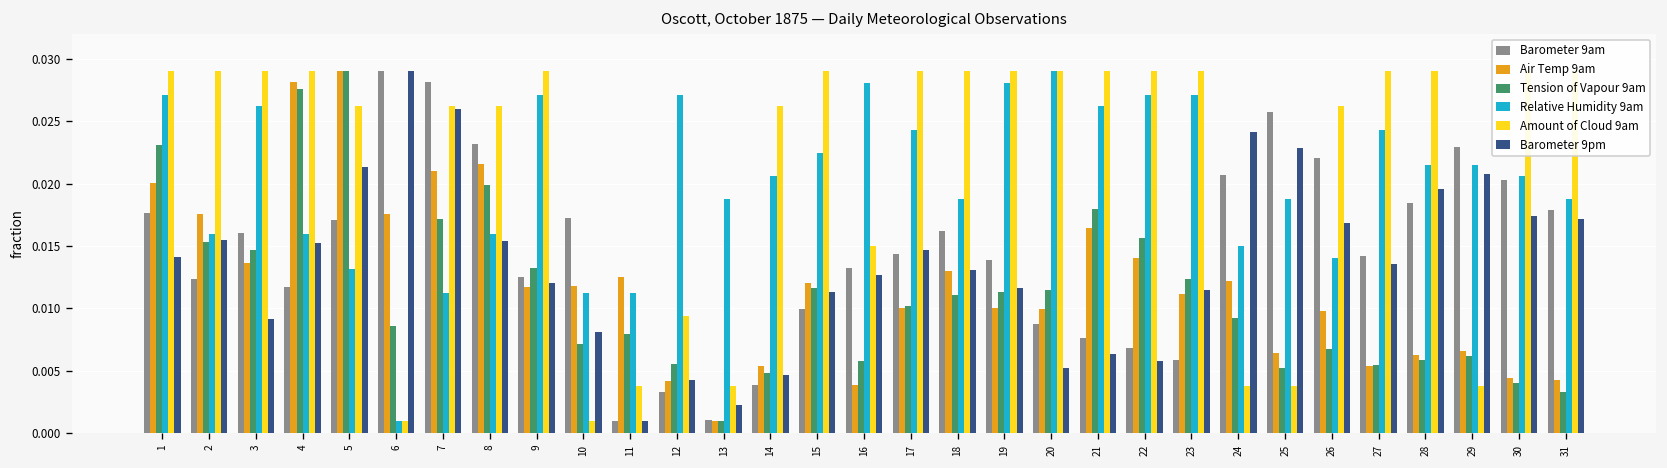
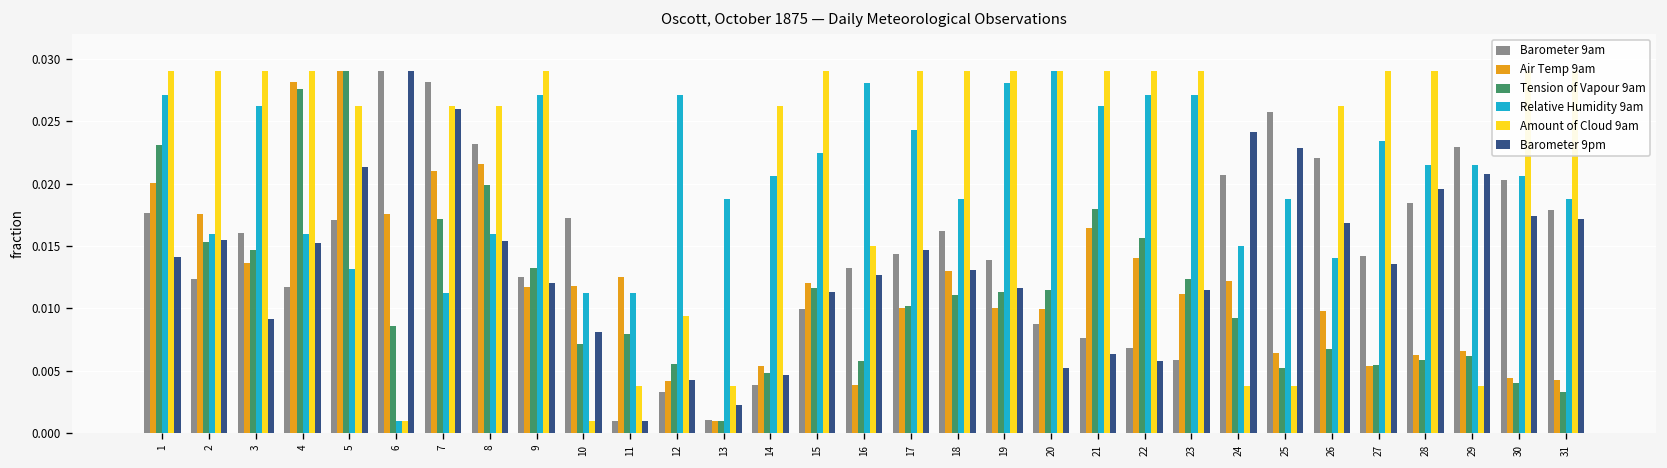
  {
    "Barometer 9am": {
      "1": 0.0176,
      "2": 0.0124,
      "3": 0.0161,
      "4": 0.0117,
      "5": 0.0171,
      "6": 0.0290,
      "7": 0.0282,
      "8": 0.0232,
      "9": 0.0125,
      "10": 0.0173,
      "11": 0.0010,
      "12": 0.0033,
      "13": 0.0011,
      "14": 0.0039,
      "15": 0.0099,
      "16": 0.0132,
      "17": 0.0143,
      "18": 0.0162,
      "19": 0.0138,
      "20": 0.0088,
      "21": 0.0076,
      "22": 0.0068,
      "23": 0.0059,
      "24": 0.0207,
      "25": 0.0257,
      "26": 0.0221,
      "27": 0.0142,
      "28": 0.0184,
      "29": 0.0229,
      "30": 0.0203,
      "31": 0.0179
    },
    "Air Temp 9am": {
      "1": 0.0201,
      "2": 0.0176,
      "3": 0.0136,
      "4": 0.0281,
      "5": 0.0290,
      "6": 0.0176,
      "7": 0.0210,
      "8": 0.0216,
      "9": 0.0117,
      "10": 0.0118,
      "11": 0.0125,
      "12": 0.0042,
      "13": 0.0010,
      "14": 0.0054,
      "15": 0.0120,
      "16": 0.0038,
      "17": 0.0100,
      "18": 0.0130,
      "19": 0.0100,
      "20": 0.0099,
      "21": 0.0165,
      "22": 0.0141,
      "23": 0.0111,
      "24": 0.0122,
      "25": 0.0064,
      "26": 0.0098,
      "27": 0.0054,
      "28": 0.0062,
      "29": 0.0066,
      "30": 0.0044,
      "31": 0.0043
    },
    "Tension of Vapour 9am": {
      "1": 0.0231,
      "2": 0.0154,
      "3": 0.0146,
      "4": 0.0276,
      "5": 0.0290,
      "6": 0.0086,
      "7": 0.0172,
      "8": 0.0199,
      "9": 0.0132,
      "10": 0.0072,
      "11": 0.0080,
      "12": 0.0055,
      "13": 0.0010,
      "14": 0.0048,
      "15": 0.0116,
      "16": 0.0058,
      "17": 0.0102,
      "18": 0.0111,
      "19": 0.0113,
      "20": 0.0115,
      "21": 0.0180,
      "22": 0.0157,
      "23": 0.0123,
      "24": 0.0092,
      "25": 0.0052,
      "26": 0.0068,
      "27": 0.0054,
      "28": 0.0059,
      "29": 0.0062,
      "30": 0.0040,
      "31": 0.0033
    },
    "Relative Humidity 9am": {
      "1": 0.0271,
      "2": 0.0159,
      "3": 0.0262,
      "4": 0.0159,
      "5": 0.0131,
      "6": 0.0010,
      "7": 0.0113,
      "8": 0.0159,
      "9": 0.0271,
      "10": 0.0113,
      "11": 0.0113,
      "12": 0.0271,
      "13": 0.0187,
      "14": 0.0206,
      "15": 0.0225,
      "16": 0.0281,
      "17": 0.0243,
      "18": 0.0187,
      "19": 0.0281,
      "20": 0.0290,
      "21": 0.0262,
      "22": 0.0271,
      "23": 0.0271,
      "24": 0.0150,
      "25": 0.0187,
      "26": 0.0141,
-     "27": 0.0243,
+     "27": 0.0234,
      "28": 0.0215,
      "29": 0.0215,
      "30": 0.0206,
      "31": 0.0187
    },
    "Amount of Cloud 9am": {
      "1": 0.0290,
      "2": 0.0290,
      "3": 0.0290,
      "4": 0.0290,
      "5": 0.0262,
      "6": 0.0010,
      "7": 0.0262,
      "8": 0.0262,
      "9": 0.0290,
      "10": 0.0010,
      "11": 0.0038,
      "12": 0.0094,
      "13": 0.0038,
      "14": 0.0262,
      "15": 0.0290,
      "16": 0.0150,
      "17": 0.0290,
      "18": 0.0290,
      "19": 0.0290,
      "20": 0.0290,
      "21": 0.0290,
      "22": 0.0290,
      "23": 0.0290,
      "24": 0.0038,
      "25": 0.0038,
      "26": 0.0262,
      "27": 0.0290,
      "28": 0.0290,
      "29": 0.0038
    },
    "Barometer 9pm": {
      "1": 0.0141,
      "2": 0.0155,
      "3": 0.0091,
      "4": 0.0152,
      "5": 0.0213,
      "6": 0.0290,
      "7": 0.0260,
      "8": 0.0154,
      "9": 0.0121,
      "10": 0.0081,
      "11": 0.0010,
      "12": 0.0043,
      "13": 0.0022,
      "14": 0.0046,
      "15": 0.0113,
      "16": 0.0127,
      "17": 0.0146,
      "18": 0.0131,
      "19": 0.0116,
      "20": 0.0053,
      "21": 0.0064,
      "22": 0.0058,
      "23": 0.0115,
      "24": 0.0241,
      "25": 0.0228,
      "26": 0.0168,
      "27": 0.0136,
      "28": 0.0196,
      "29": 0.0208,
      "30": 0.0174,
      "31": 0.0172
    }
  }
